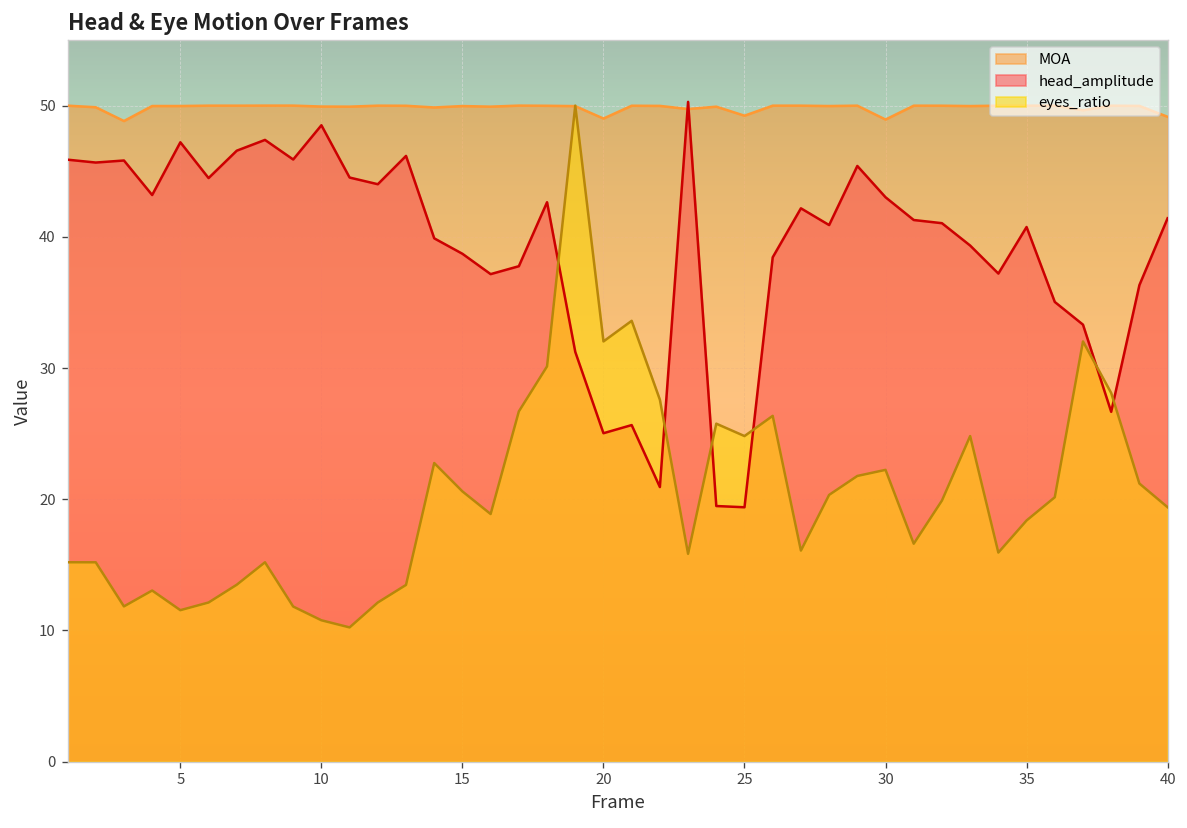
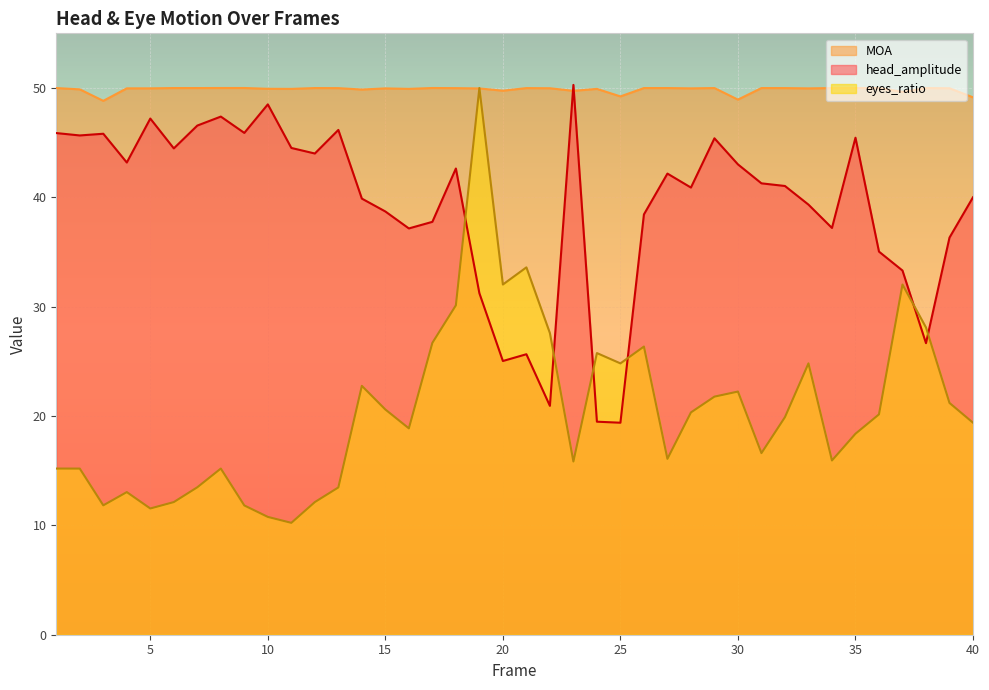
  {
    "MOA": {
      "5": 50.0,
      "10": 49.9,
      "15": 50.0,
-     "20": 49.0,
+     "20": 49.8,
      "25": 49.2,
      "30": 48.9,
      "40": 49.1
    },
    "head_amplitude": {
      "5": 47.2,
      "10": 48.5,
      "15": 38.7,
      "20": 25.0,
      "25": 19.4,
      "30": 43.0,
-     "35": 40.7,
-     "40": 41.4
+     "35": 45.5,
+     "40": 40.0
    },
    "eyes_ratio": {
      "5": 11.5,
      "10": 10.8,
      "15": 20.6,
      "20": 32.0,
      "25": 24.8,
      "30": 22.2,
      "35": 18.4,
      "40": 19.4
    }
  }
